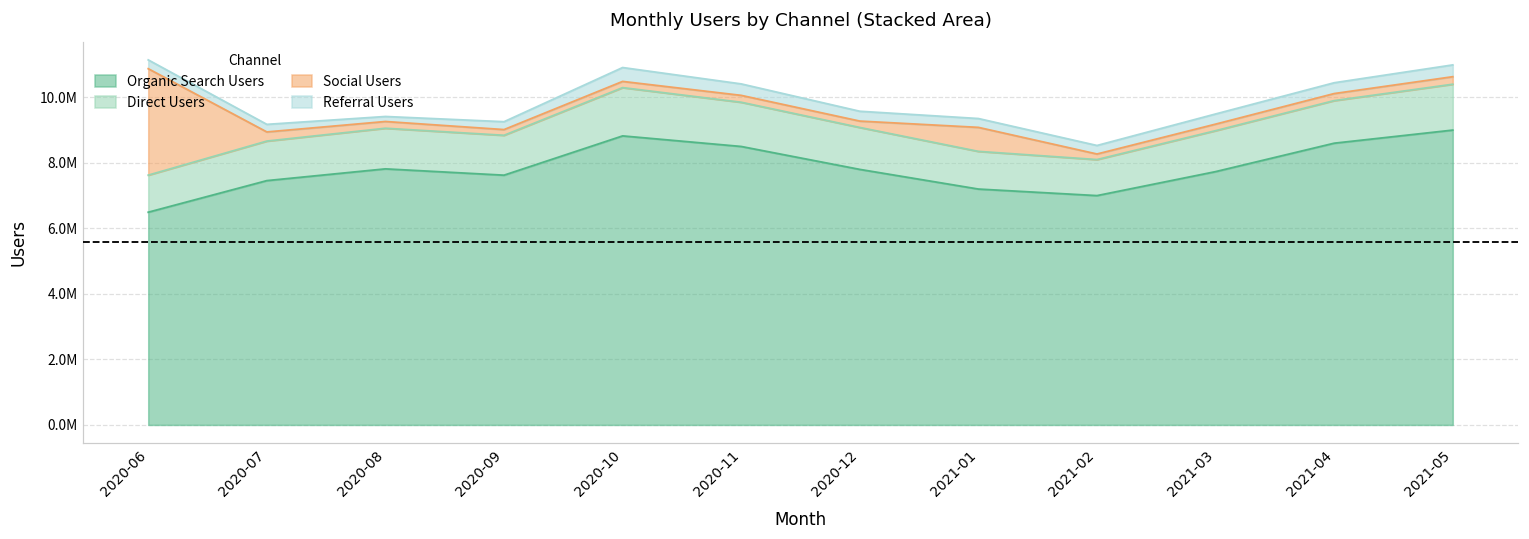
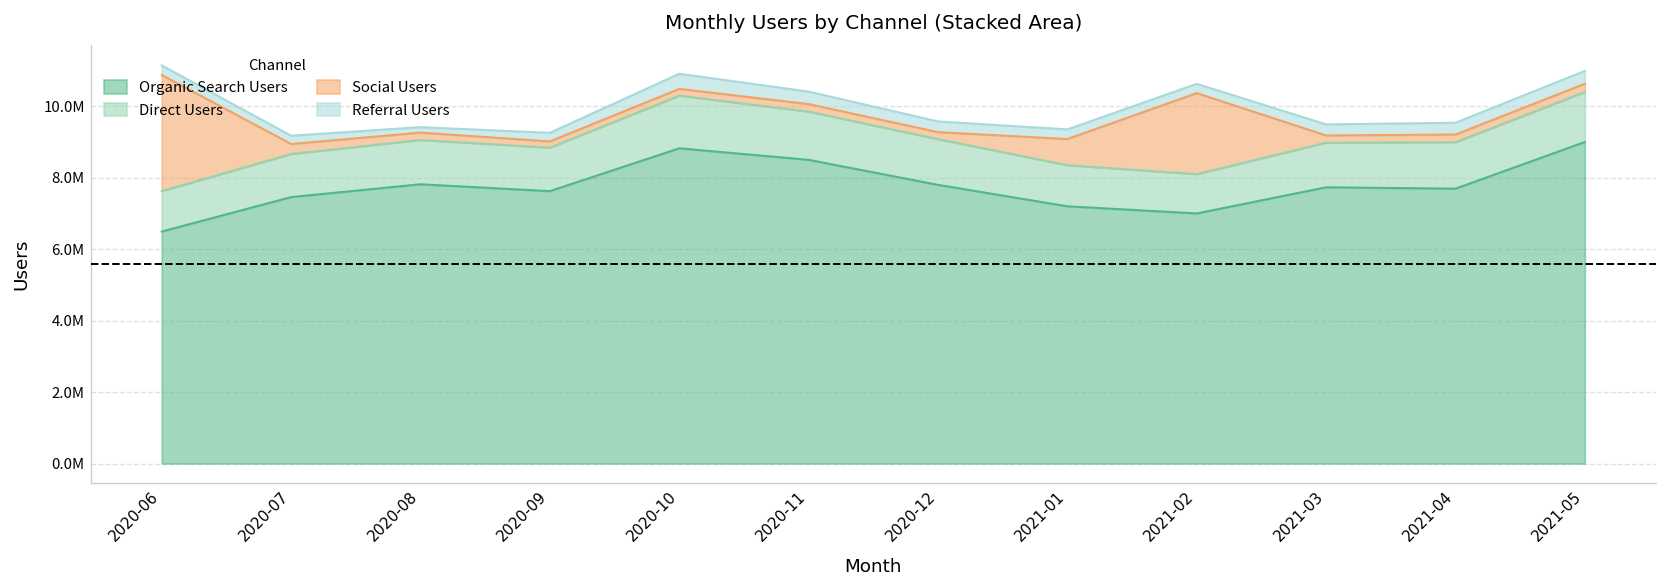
  {
    "Organic Search Users": {
      "2020-06": 6500000,
      "2020-07": 7500000,
      "2020-08": 7800000,
      "2020-09": 7600000,
      "2020-10": 8800000,
      "2020-11": 8500000,
      "2020-12": 7800000,
      "2021-01": 7200000,
      "2021-02": 7000000,
      "2021-03": 7700000,
-     "2021-04": 8600000,
+     "2021-04": 7700000,
      "2021-05": 9000000
    },
    "Social Users": {
      "2020-06": 3200000,
      "2020-07": 300000,
      "2020-08": 200000,
      "2020-09": 200000,
      "2020-10": 200000,
      "2020-11": 200000,
      "2020-12": 200000,
      "2021-01": 700000,
-     "2021-02": 200000,
+     "2021-02": 2300000,
      "2021-03": 200000,
      "2021-04": 200000,
      "2021-05": 200000
    }
  }
